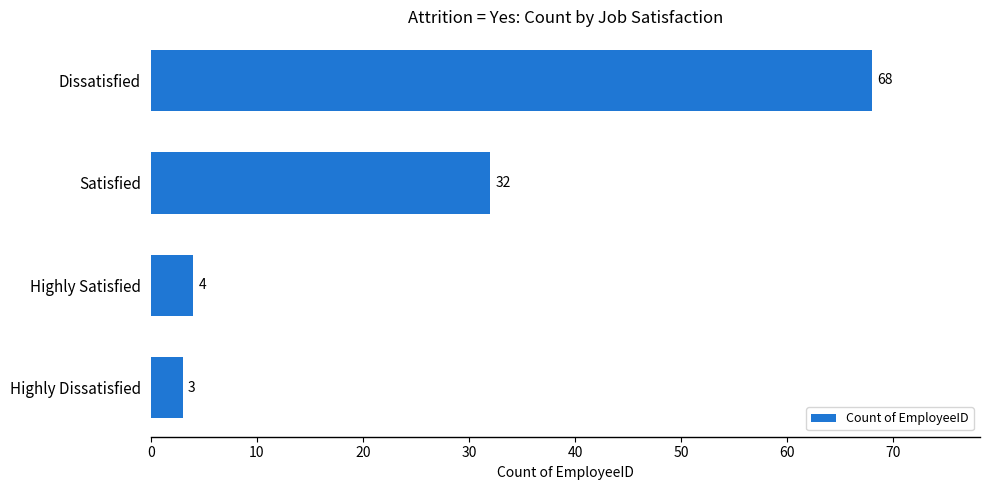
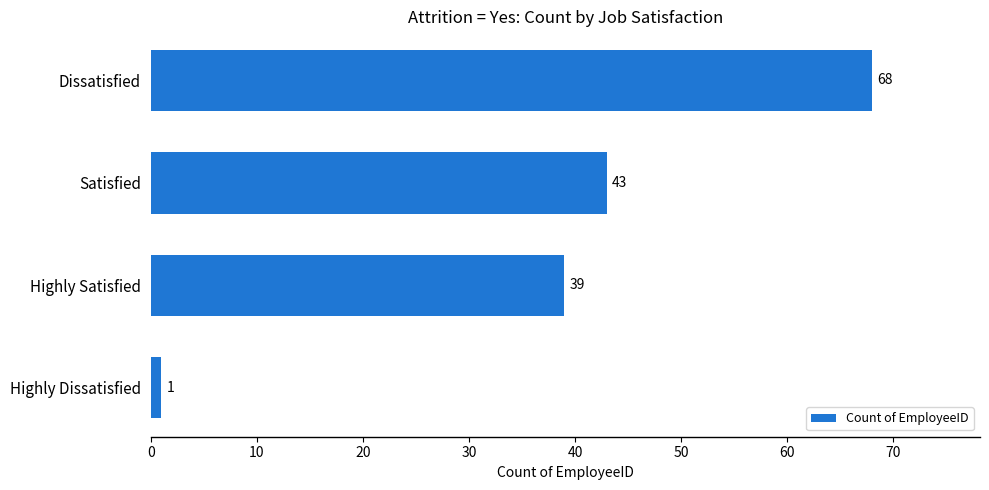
  {
    "Dissatisfied": 68,
-   "Satisfied": 32,
-   "Highly Satisfied": 4,
-   "Highly Dissatisfied": 3
+   "Satisfied": 43,
+   "Highly Satisfied": 39,
+   "Highly Dissatisfied": 1
  }
